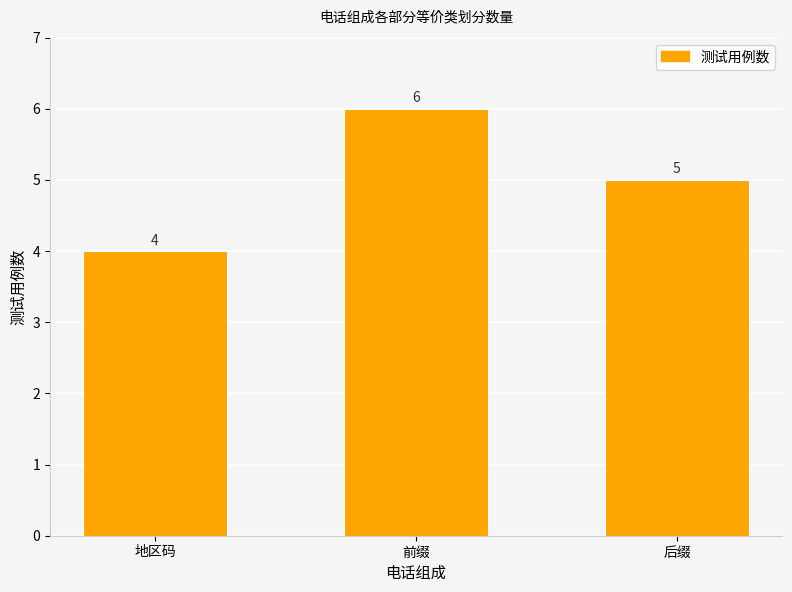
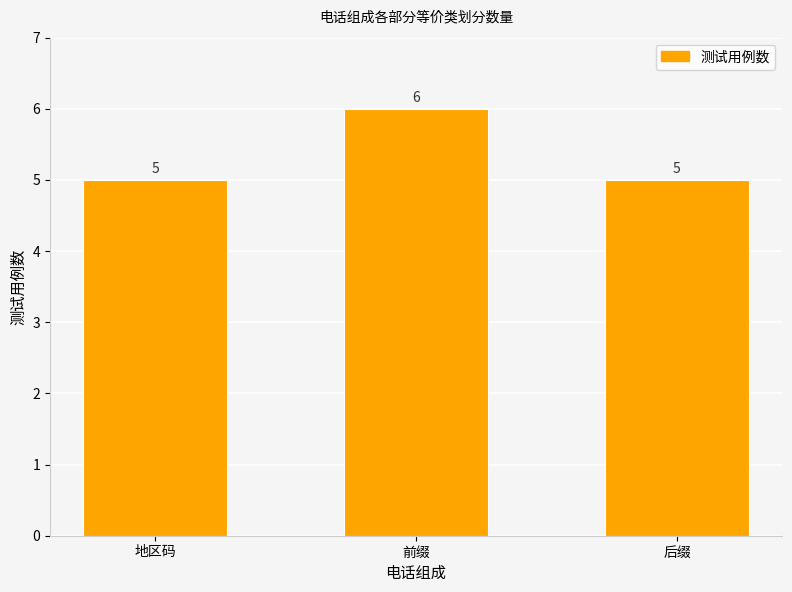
  {
-   "地区码": 4,
+   "地区码": 5,
    "前缀": 6,
    "后缀": 5
  }
